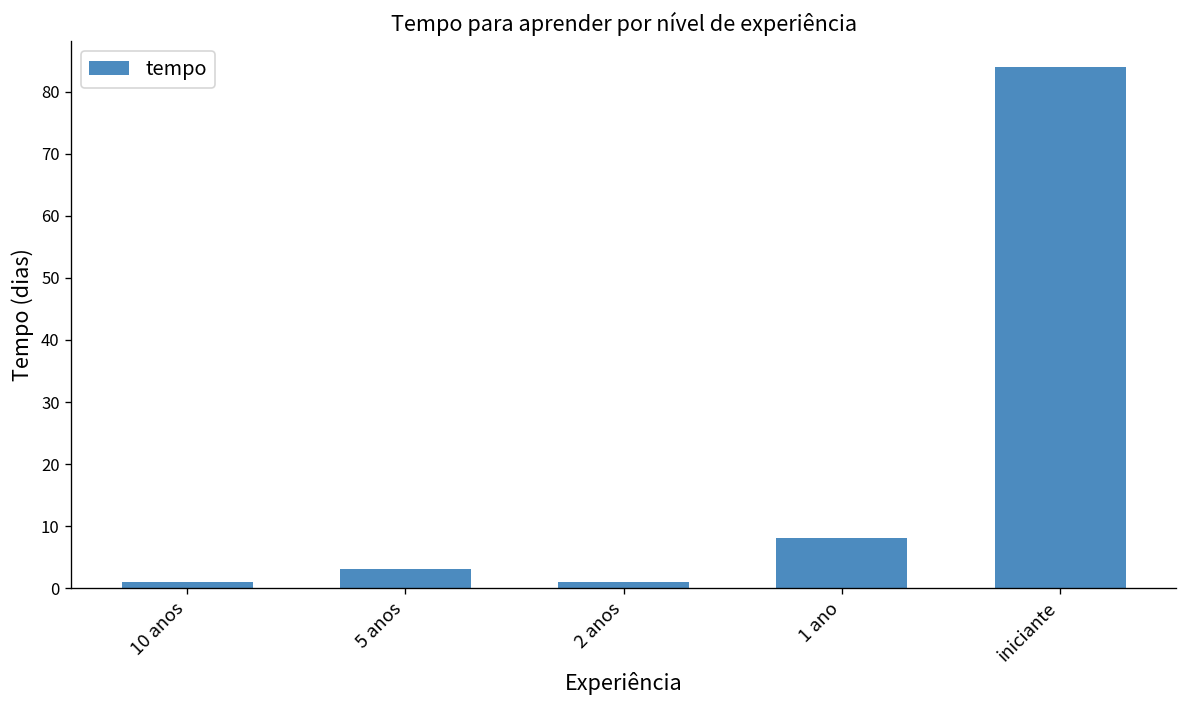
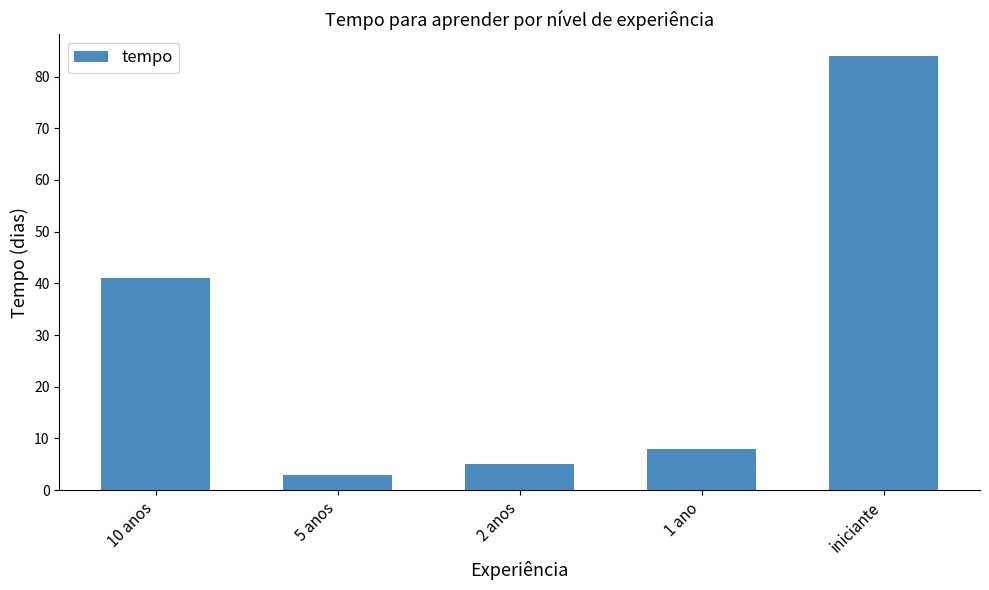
  {
-   "10 anos": 1,
+   "10 anos": 41,
    "5 anos": 3,
-   "2 anos": 1,
+   "2 anos": 5,
    "1 ano": 8,
    "iniciante": 84
  }
